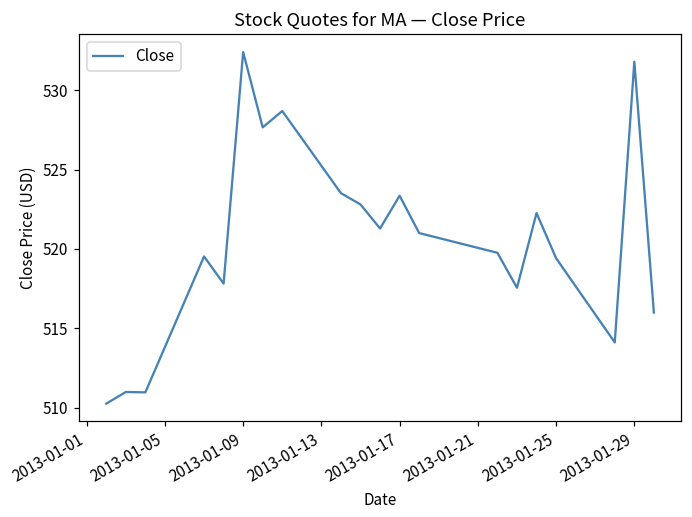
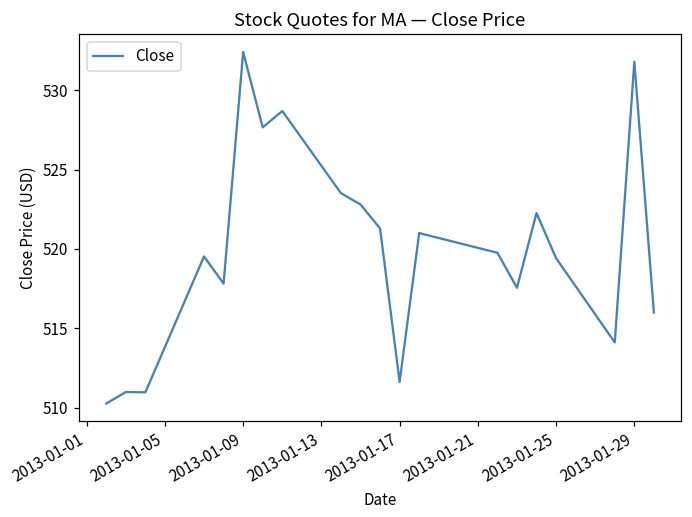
  {
    "2013-01-09": 532.4,
-   "2013-01-17": 523.4,
+   "2013-01-17": 511.6,
    "2013-01-25": 519.4,
    "2013-01-29": 531.8
  }
